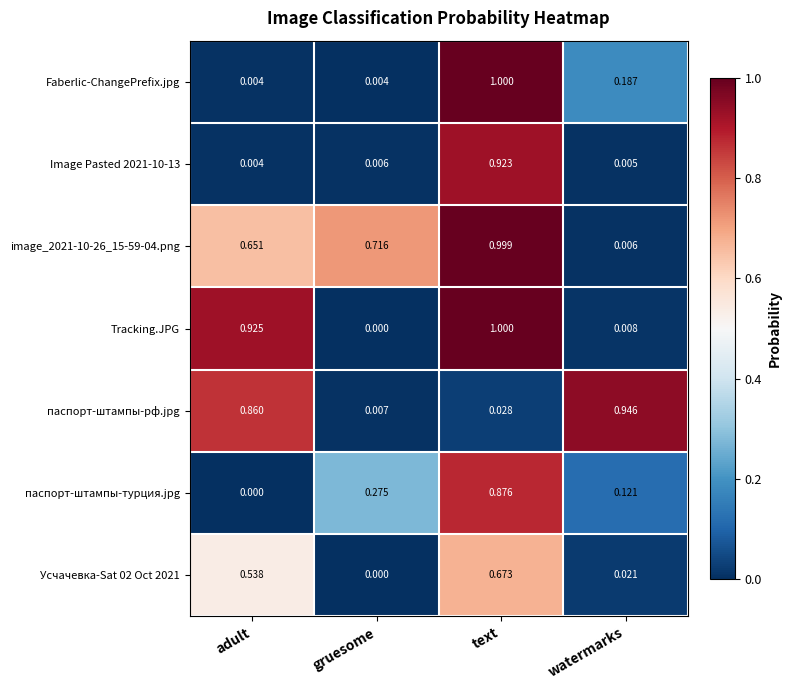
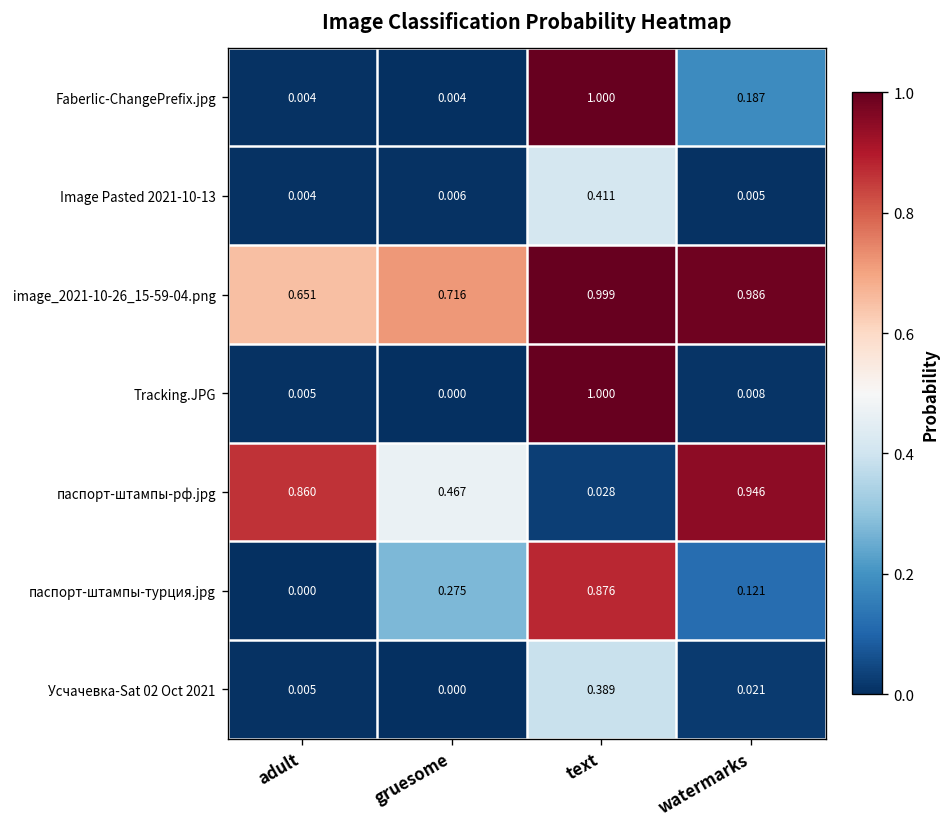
  {
    "Faberlic-ChangePrefix.jpg": {
      "adult": 0.004,
      "gruesome": 0.004,
      "text": 1.000,
      "watermarks": 0.187
    },
    "Image Pasted 2021-10-13": {
      "adult": 0.004,
      "gruesome": 0.006,
-     "text": 0.923,
+     "text": 0.411,
      "watermarks": 0.005
    },
    "image_2021-10-26_15-59-04.png": {
      "adult": 0.651,
      "gruesome": 0.716,
      "text": 0.999,
-     "watermarks": 0.006
+     "watermarks": 0.986
    },
    "Tracking.JPG": {
-     "adult": 0.925,
+     "adult": 0.005,
      "gruesome": 0.000,
      "text": 1.000,
      "watermarks": 0.008
    },
    "паспорт-штампы-рф.jpg": {
      "adult": 0.860,
-     "gruesome": 0.007,
+     "gruesome": 0.467,
      "text": 0.028,
      "watermarks": 0.946
    },
    "паспорт-штампы-турция.jpg": {
      "adult": 0.000,
      "gruesome": 0.275,
      "text": 0.876,
      "watermarks": 0.121
    },
    "Усчачевка-Sat 02 Oct 2021": {
-     "adult": 0.538,
+     "adult": 0.005,
      "gruesome": 0.000,
-     "text": 0.673,
+     "text": 0.389,
      "watermarks": 0.021
    }
  }
